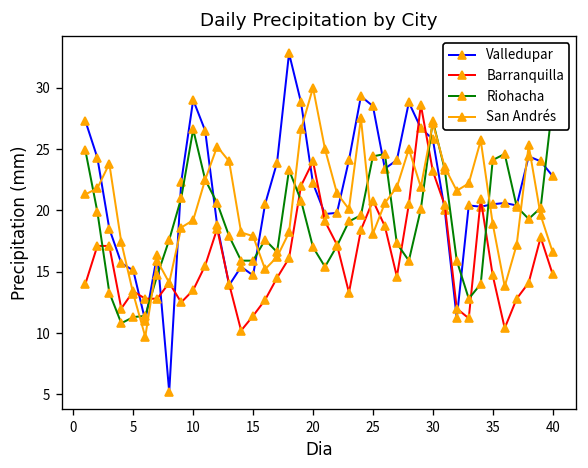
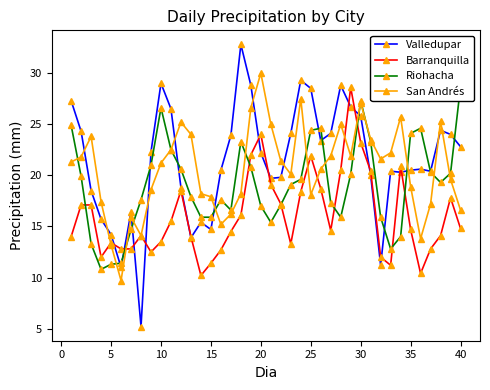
  {
    "Valledupar": {
-     "5": 15.1,
+     "5": 14.2,
      "10": 29.0,
      "15": 14.7,
      "20": 22.2,
      "25": 28.5,
      "30": 25.8,
      "35": 20.5,
      "40": 22.8
    },
    "Barranquilla": {
      "10": 13.5,
      "15": 11.4,
      "20": 24.0,
-     "25": 20.8,
+     "25": 21.9,
      "30": 23.2,
      "35": 14.7,
      "40": 14.8
    },
    "Riohacha": {
      "5": 11.3,
      "10": 26.6,
      "15": 15.9,
      "20": 17.0,
      "25": 24.4,
      "35": 24.1
    },
    "San Andrés": {
-     "10": 19.2,
+     "10": 21.2,
      "15": 17.9,
      "20": 30.0,
      "25": 18.1,
      "35": 18.9,
      "40": 16.6
    }
  }
